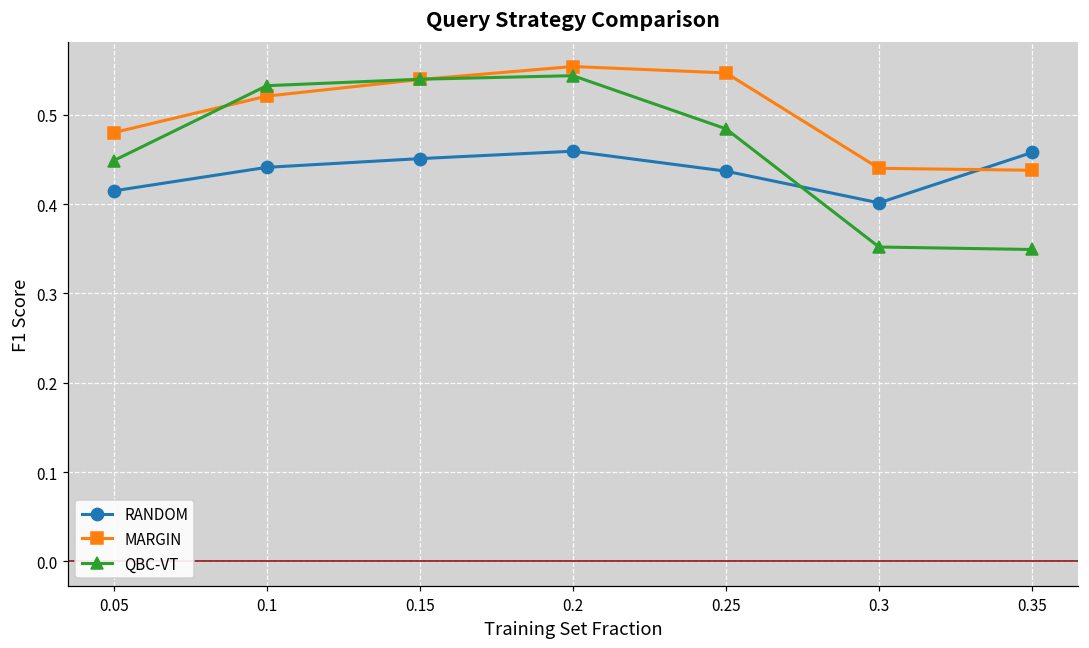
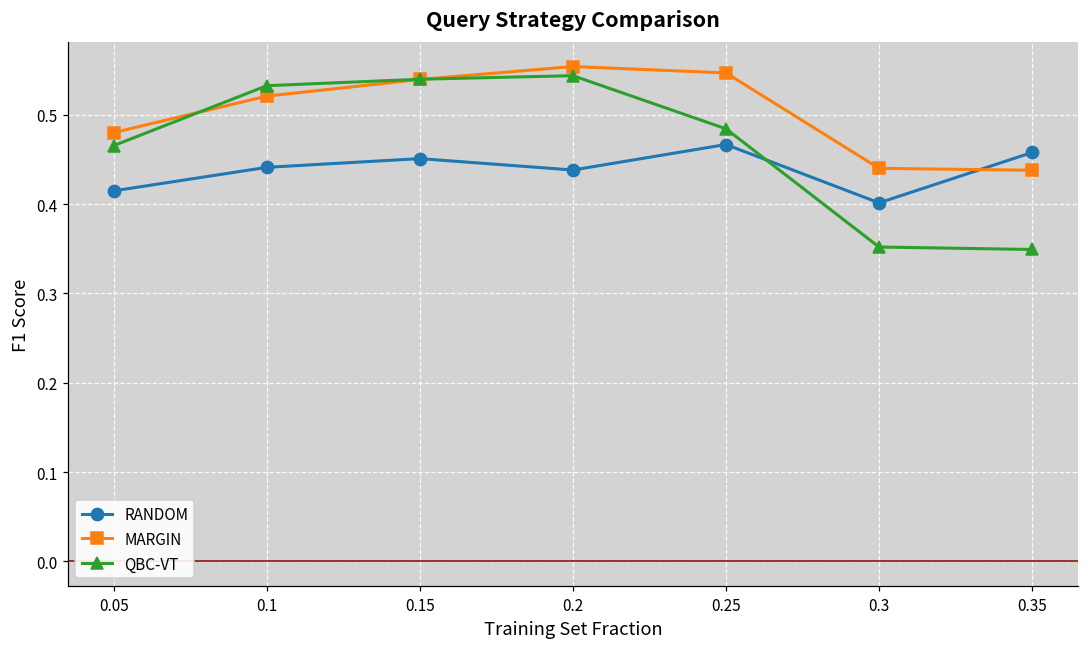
  {
    "RANDOM": {
      "0.05": 0.41,
      "0.1": 0.44,
      "0.15": 0.45,
-     "0.2": 0.46,
-     "0.25": 0.44,
+     "0.2": 0.44,
+     "0.25": 0.47,
      "0.3": 0.40,
      "0.35": 0.46
    },
    "MARGIN": {
      "0.05": 0.48,
      "0.1": 0.52,
      "0.2": 0.55,
      "0.25": 0.55,
      "0.3": 0.44,
      "0.35": 0.44
    },
    "QBC-VT": {
-     "0.05": 0.45,
+     "0.05": 0.47,
      "0.1": 0.53,
      "0.2": 0.54,
      "0.25": 0.48,
      "0.3": 0.35,
      "0.35": 0.35
    }
  }
